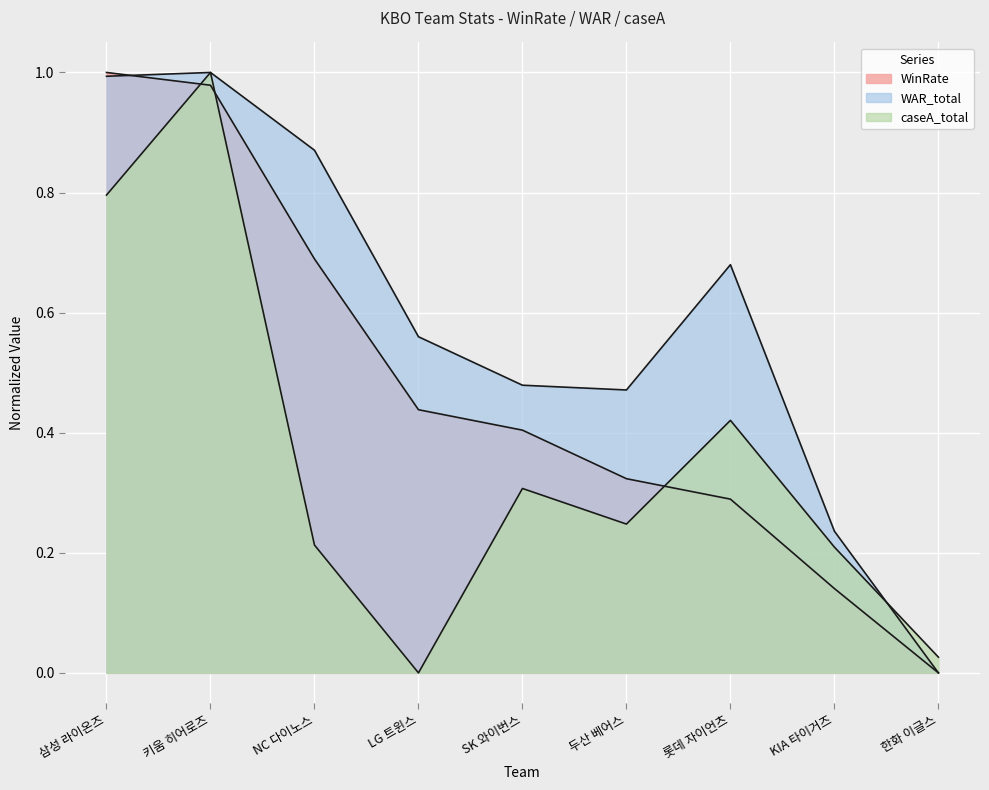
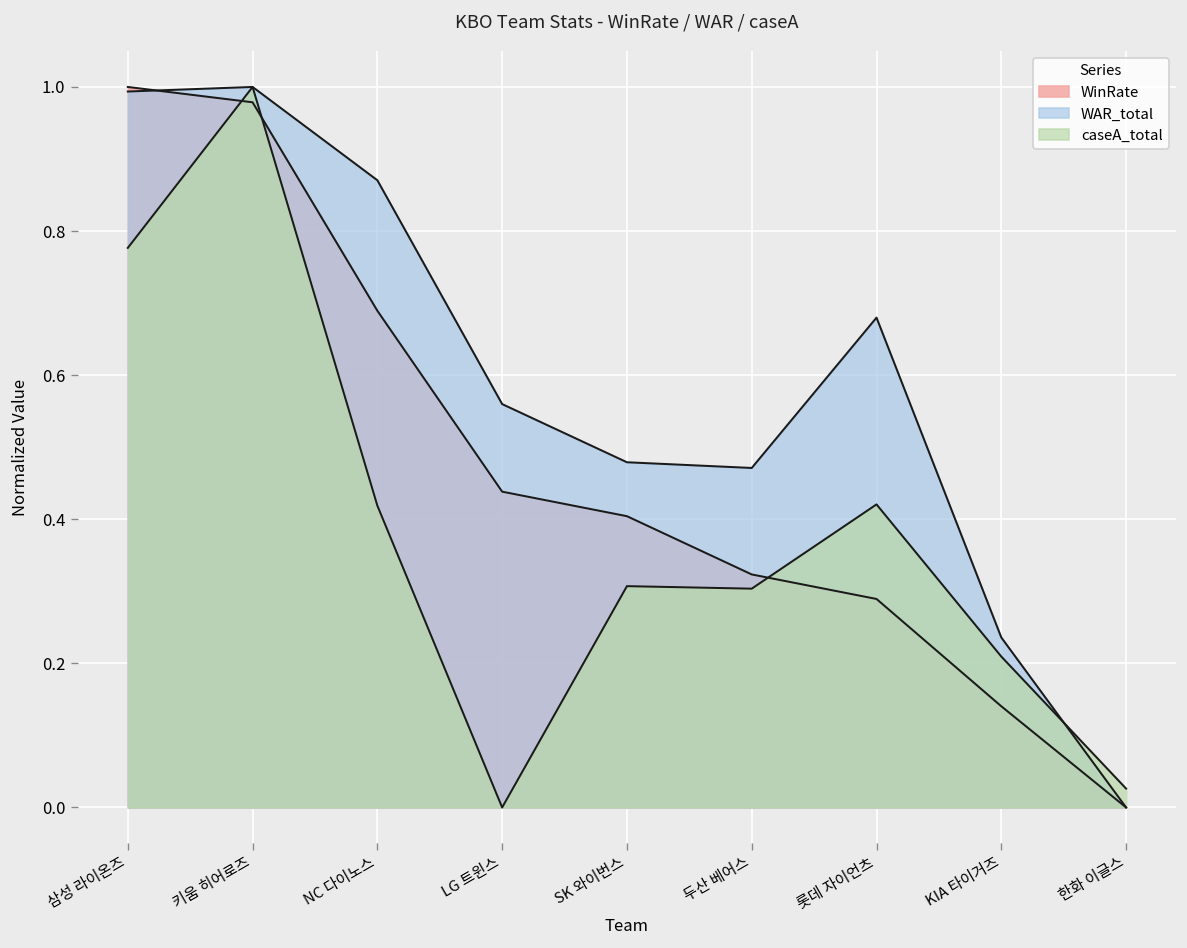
  {
    "WinRate": {
      "삼성 라이온즈": 1.00,
      "키움 히어로즈": 0.98,
      "NC 다이노스": 0.69,
      "LG 트윈스": 0.44,
      "SK 와이번스": 0.40,
      "두산 베어스": 0.32,
      "롯데 자이언츠": 0.29,
      "KIA 타이거즈": 0.14
    },
    "WAR_total": {
      "삼성 라이온즈": 0.99,
      "NC 다이노스": 0.87,
      "LG 트윈스": 0.56,
      "SK 와이번스": 0.48,
      "두산 베어스": 0.47,
      "롯데 자이언츠": 0.68,
      "KIA 타이거즈": 0.24
    },
    "caseA_total": {
-     "삼성 라이온즈": 0.80,
-     "NC 다이노스": 0.21,
+     "삼성 라이온즈": 0.78,
+     "NC 다이노스": 0.42,
      "LG 트윈스": 0.00,
      "SK 와이번스": 0.31,
-     "두산 베어스": 0.25,
+     "두산 베어스": 0.30,
      "롯데 자이언츠": 0.42,
      "KIA 타이거즈": 0.21,
      "한화 이글스": 0.03
    }
  }
